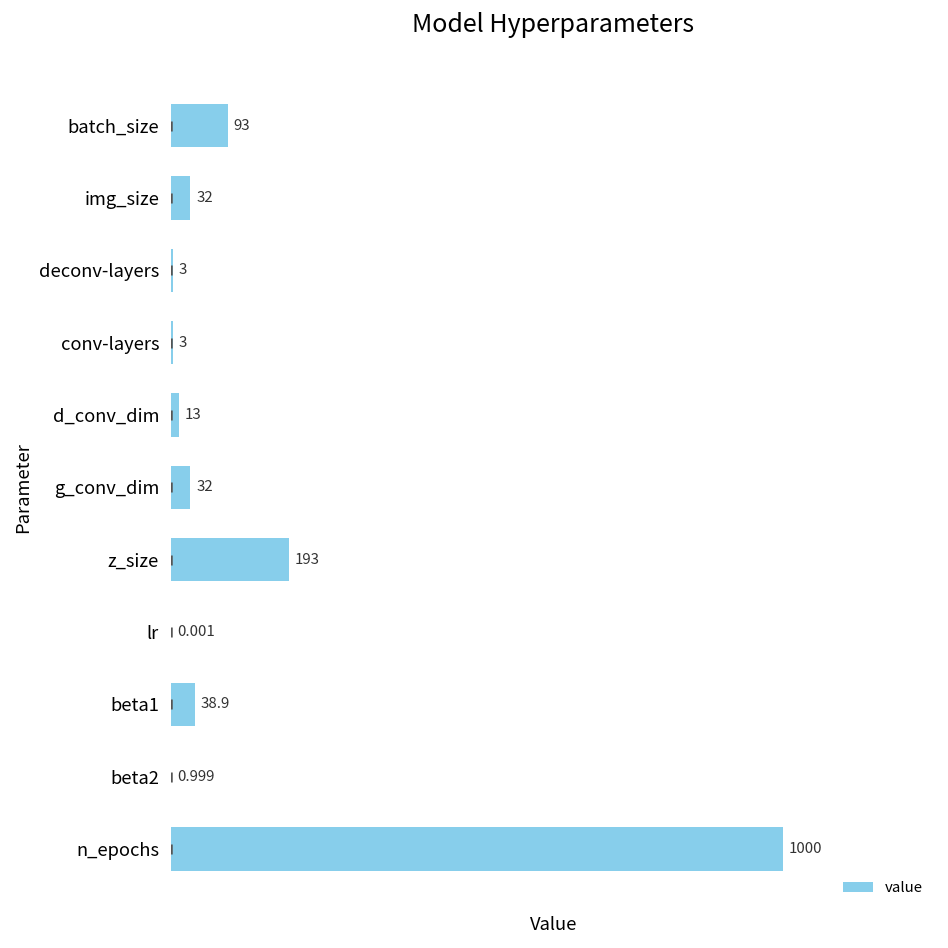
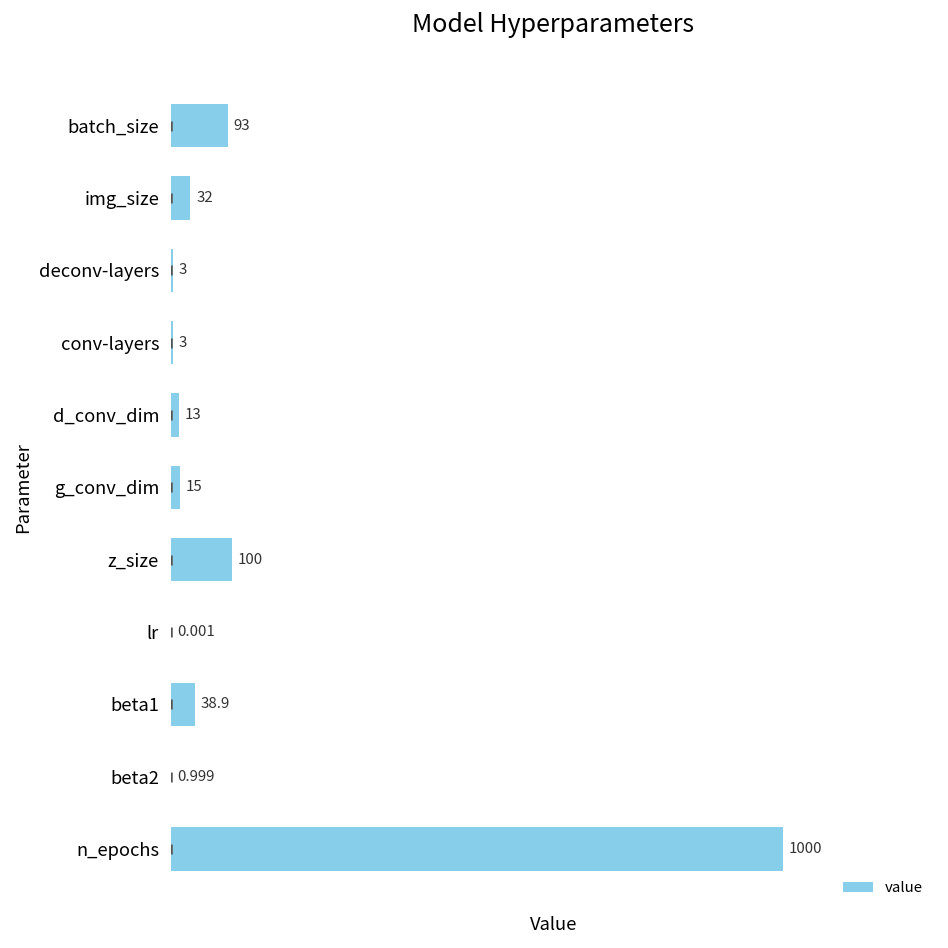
  {
    "value": {
      "batch_size": 93,
      "img_size": 32,
      "deconv-layers": 3,
      "conv-layers": 3,
      "d_conv_dim": 13,
-     "g_conv_dim": 32,
-     "z_size": 193,
+     "g_conv_dim": 15,
+     "z_size": 100,
      "lr": 0.001,
      "beta1": 38.9,
      "beta2": 0.999,
      "n_epochs": 1000
    }
  }
